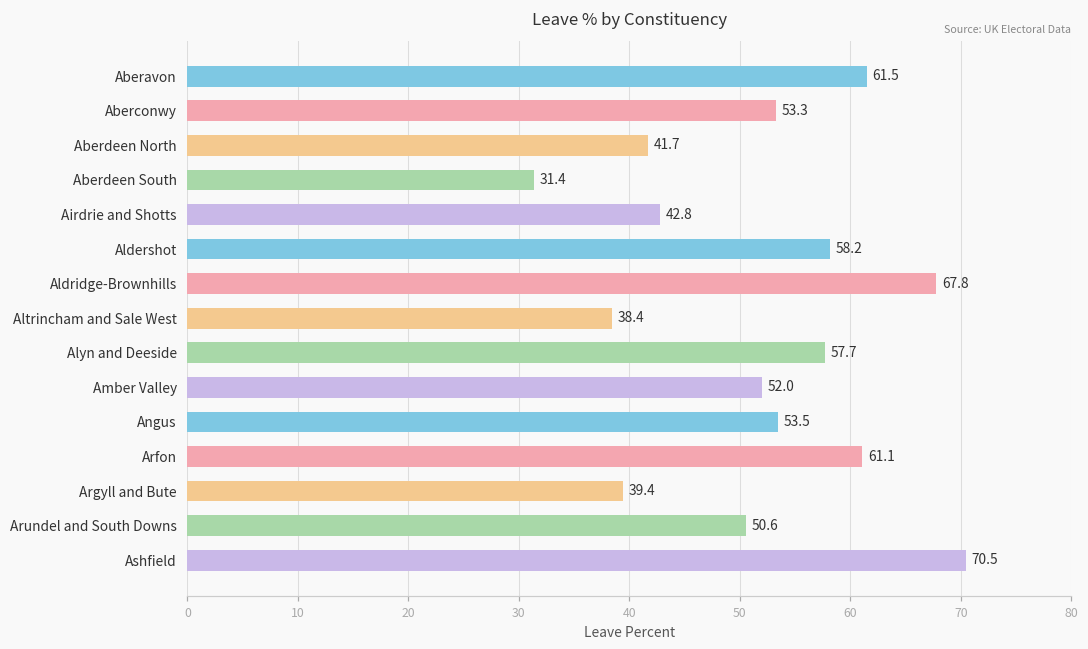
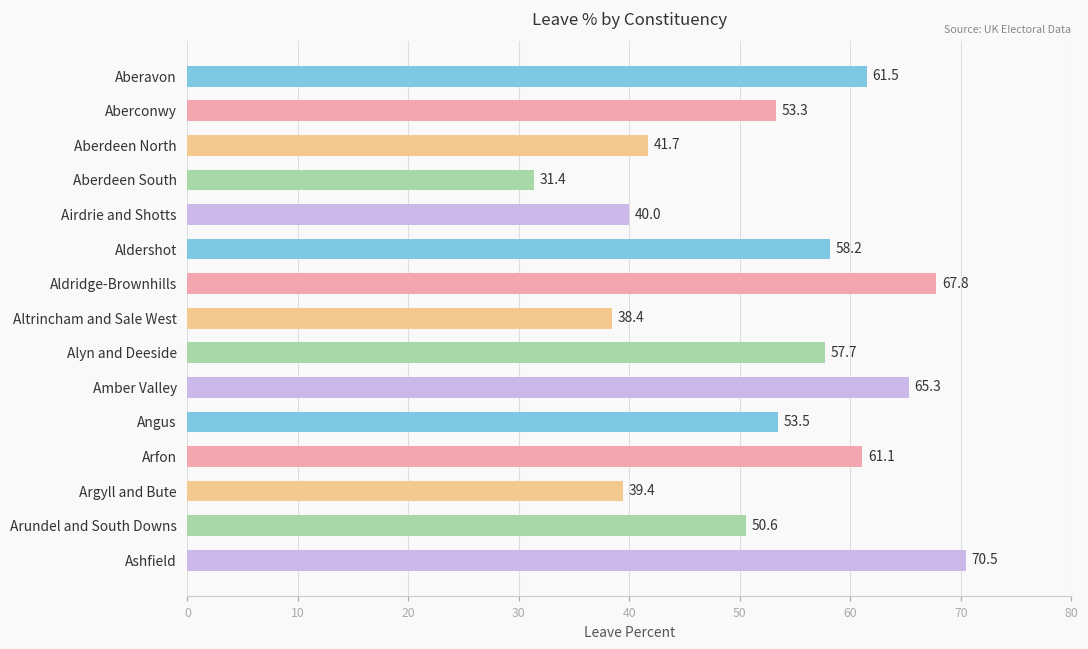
  {
    "Aberavon": 61.5,
    "Aberconwy": 53.3,
    "Aberdeen North": 41.7,
    "Aberdeen South": 31.4,
-   "Airdrie and Shotts": 42.8,
+   "Airdrie and Shotts": 40.0,
    "Aldershot": 58.2,
    "Aldridge-Brownhills": 67.8,
    "Altrincham and Sale West": 38.4,
    "Alyn and Deeside": 57.7,
-   "Amber Valley": 52.0,
+   "Amber Valley": 65.3,
    "Angus": 53.5,
    "Arfon": 61.1,
    "Argyll and Bute": 39.4,
    "Arundel and South Downs": 50.6,
    "Ashfield": 70.5
  }
